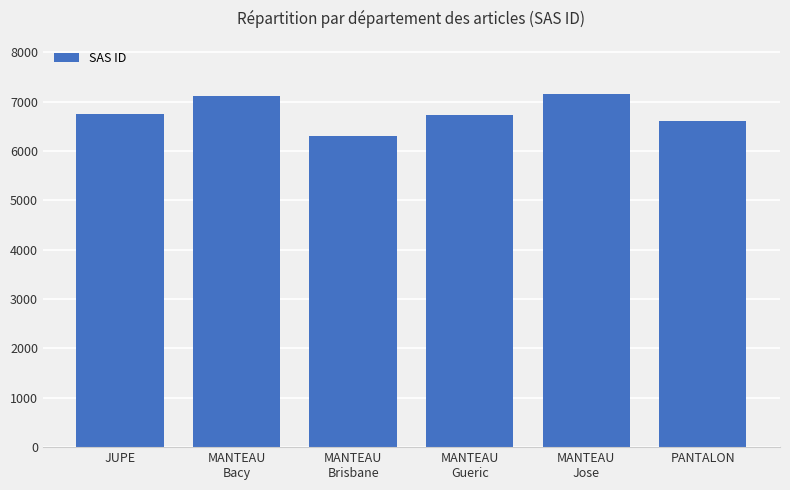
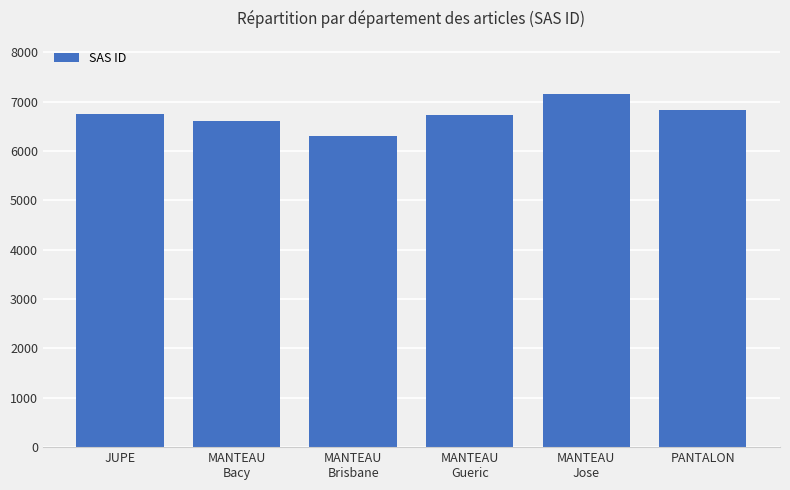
  {
    "JUPE": 6800,
-   "MANTEAU Bacy": 7100,
+   "MANTEAU Bacy": 6600,
    "MANTEAU Brisbane": 6300,
    "MANTEAU Gueric": 6700,
    "MANTEAU Jose": 7200,
-   "PANTALON": 6600
+   "PANTALON": 6800
  }
